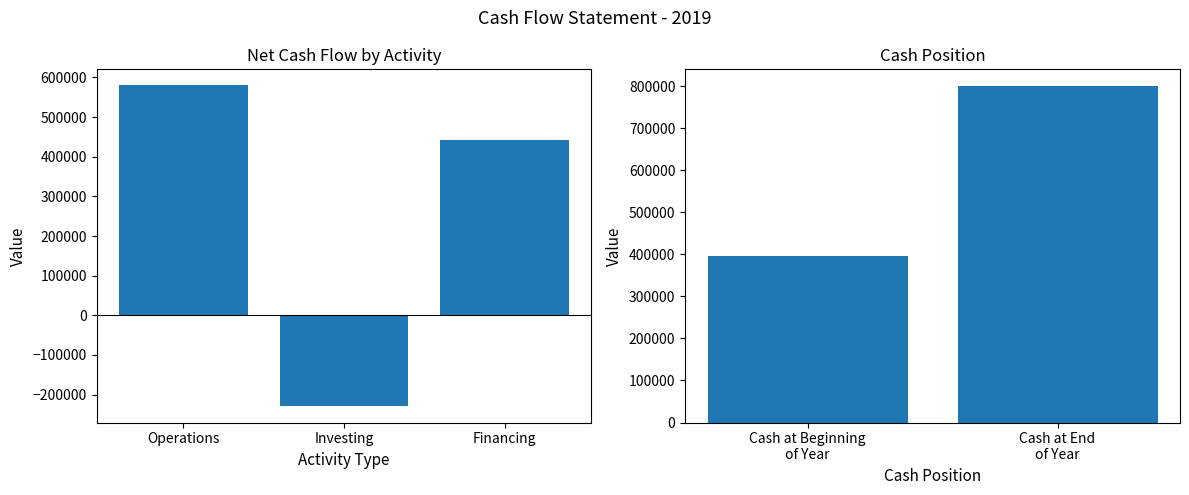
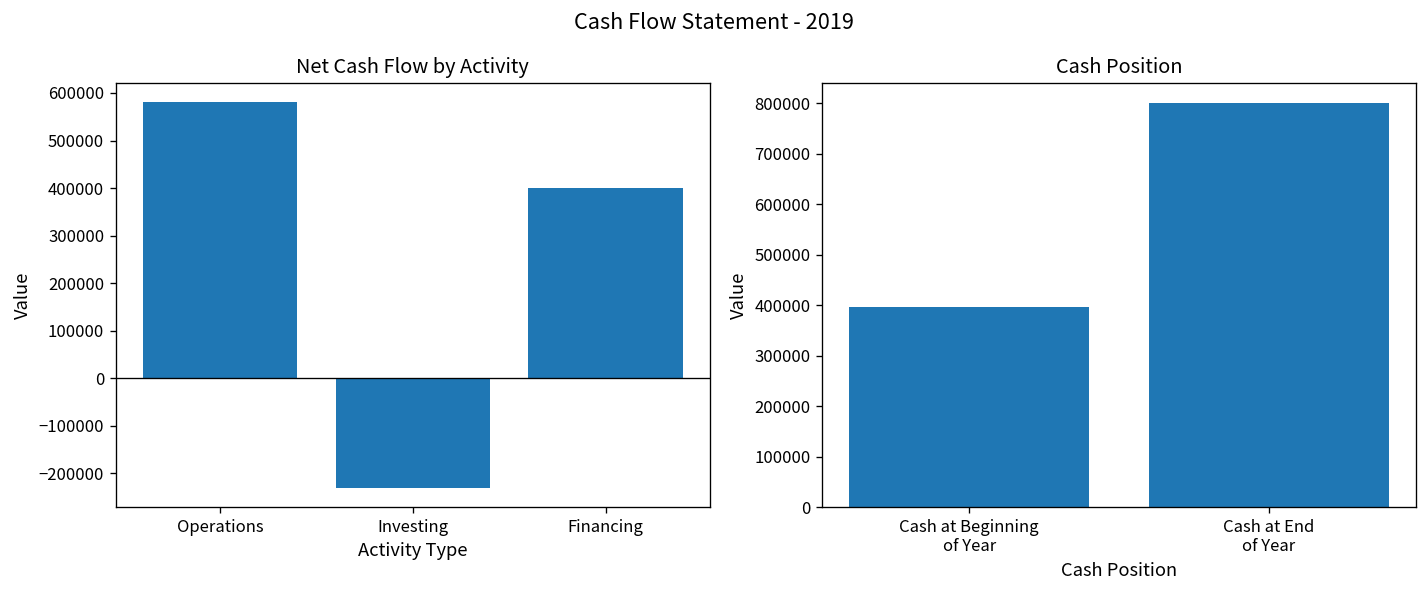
  {
    "Net Cash Flow by Activity": {
      "Operations": 580000,
      "Investing": -230000,
-     "Financing": 440000
+     "Financing": 400000
    },
    "Cash Position": {
      "Cash at Beginning of Year": 400000,
      "Cash at End of Year": 800000
    }
  }
